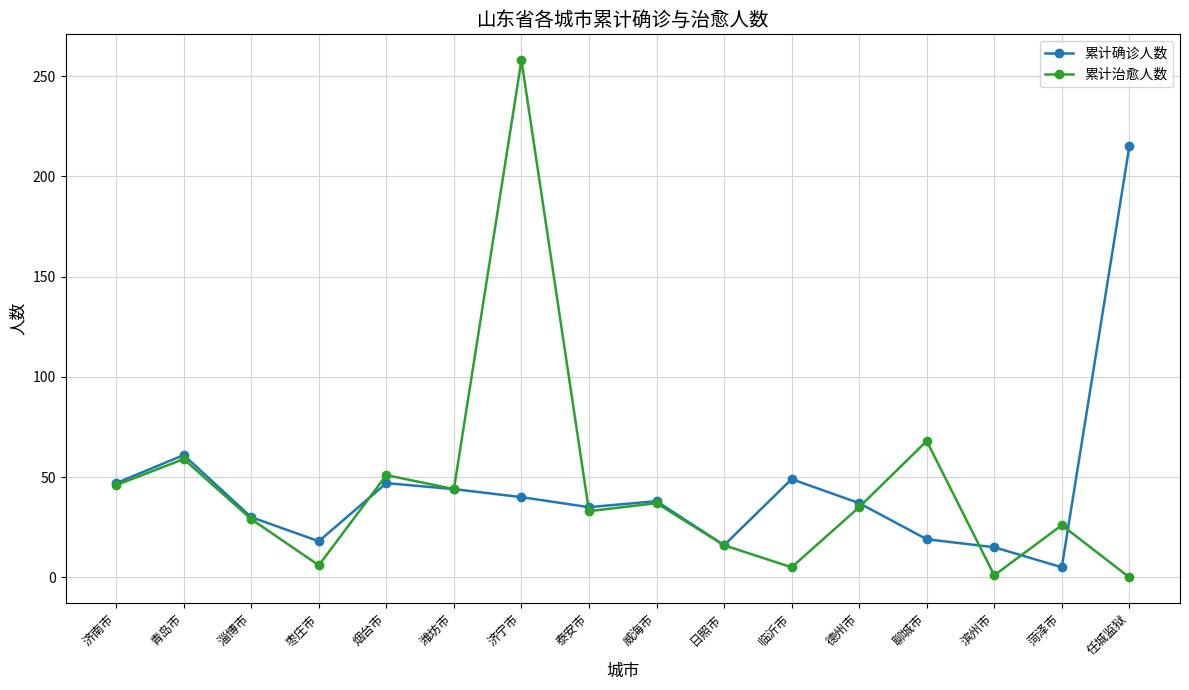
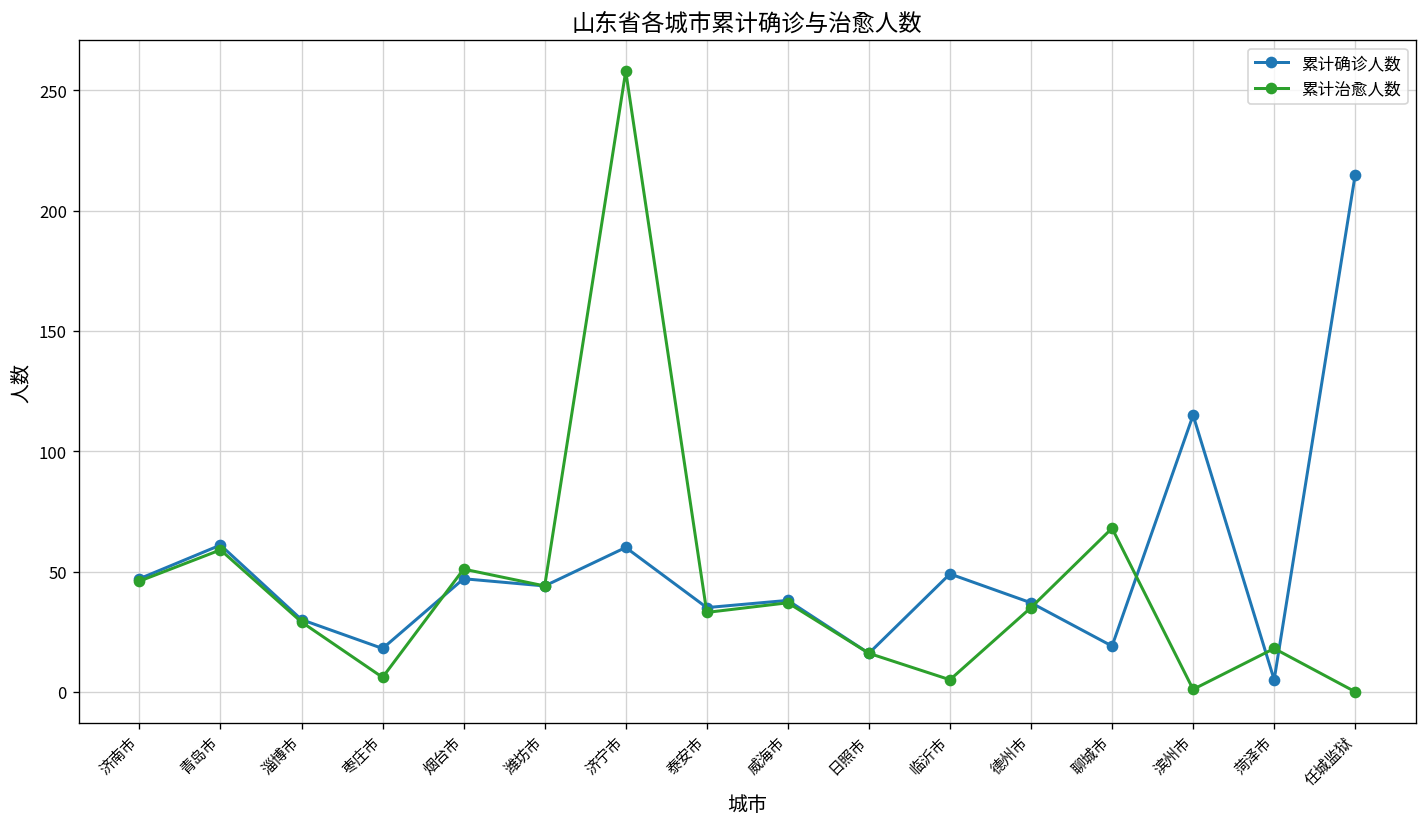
  {
    "累计确诊人数": {
      "青岛市": 61,
      "枣庄市": 18,
      "烟台市": 47,
-     "济宁市": 40,
+     "济宁市": 60,
      "泰安市": 35,
      "临沂市": 49,
      "德州市": 37,
      "聊城市": 19,
-     "滨州市": 15,
+     "滨州市": 115,
      "菏泽市": 5,
      "任城监狱": 215
    },
    "累计治愈人数": {
      "青岛市": 59,
      "枣庄市": 6,
      "烟台市": 51,
      "济宁市": 258,
      "泰安市": 33,
      "临沂市": 5,
      "德州市": 35,
      "聊城市": 68,
      "滨州市": 1,
-     "菏泽市": 26,
+     "菏泽市": 18,
      "任城监狱": 0
    }
  }
